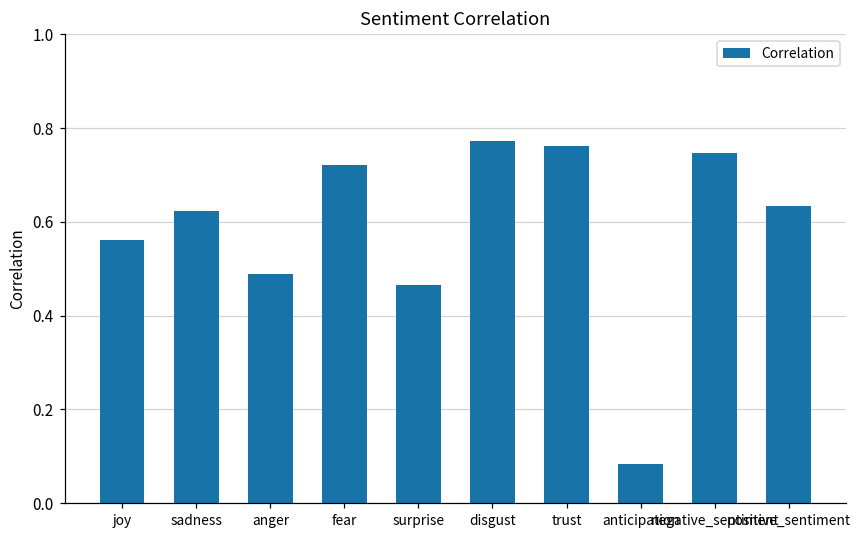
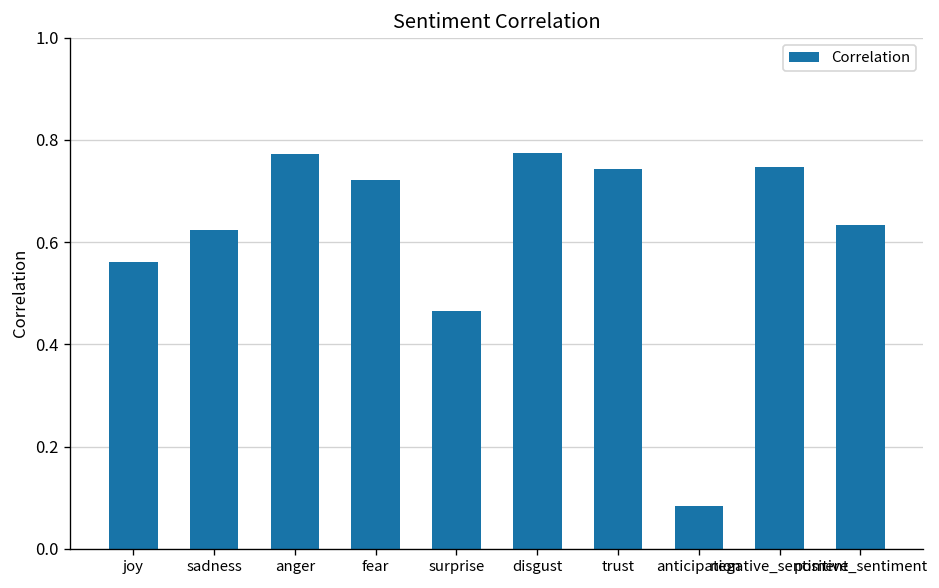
  {
    "joy": 0.56,
    "sadness": 0.62,
-   "anger": 0.49,
+   "anger": 0.77,
    "fear": 0.72,
    "surprise": 0.46,
    "disgust": 0.77,
-   "trust": 0.76
+   "trust": 0.74
  }
